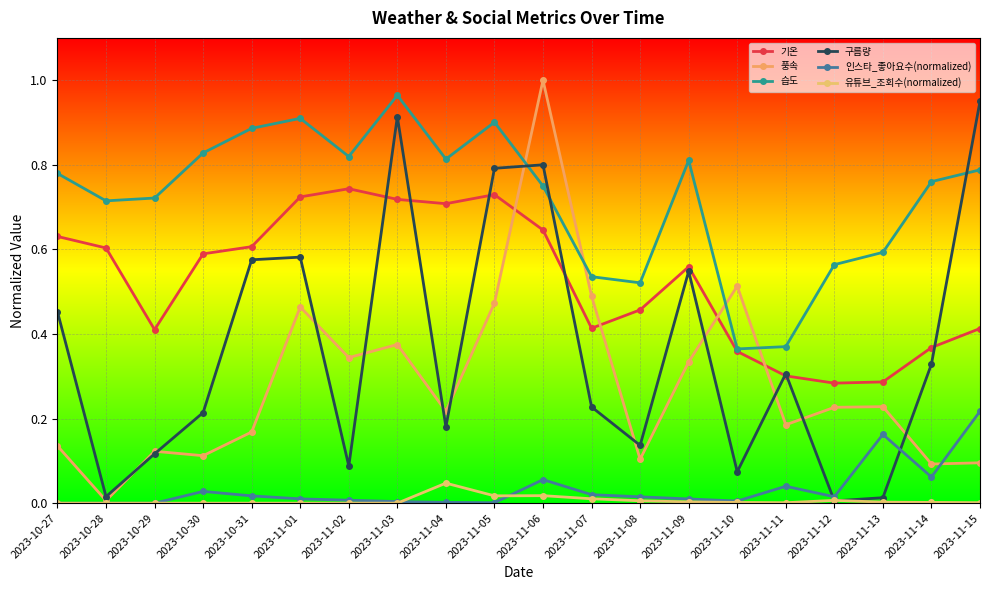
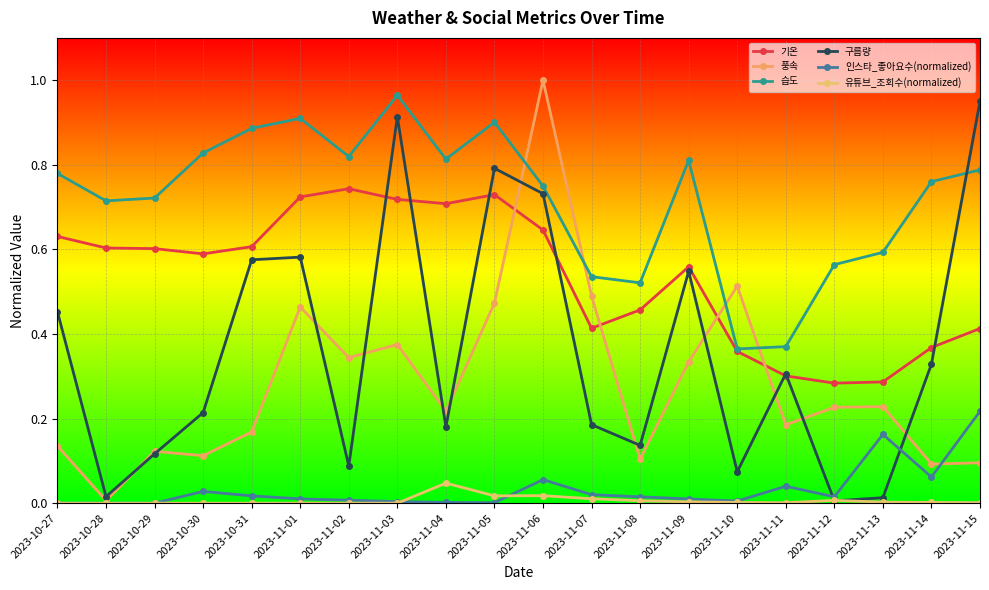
  {
    "기온": {
      "2023-10-27": 0.63,
      "2023-10-28": 0.60,
-     "2023-10-29": 0.41,
+     "2023-10-29": 0.60,
      "2023-10-30": 0.59,
      "2023-10-31": 0.61,
      "2023-11-01": 0.72,
      "2023-11-02": 0.74,
      "2023-11-03": 0.72,
      "2023-11-04": 0.71,
      "2023-11-05": 0.73,
      "2023-11-06": 0.65,
      "2023-11-07": 0.41,
      "2023-11-08": 0.46,
      "2023-11-09": 0.56,
      "2023-11-10": 0.36,
      "2023-11-12": 0.28,
      "2023-11-13": 0.29,
      "2023-11-14": 0.37,
      "2023-11-15": 0.41
    },
    "구름량": {
      "2023-10-27": 0.45,
      "2023-10-28": 0.02,
      "2023-10-30": 0.21,
      "2023-10-31": 0.58,
      "2023-11-01": 0.58,
      "2023-11-02": 0.09,
      "2023-11-03": 0.91,
      "2023-11-04": 0.18,
      "2023-11-05": 0.79,
-     "2023-11-06": 0.80,
-     "2023-11-07": 0.23,
+     "2023-11-06": 0.73,
+     "2023-11-07": 0.19,
      "2023-11-08": 0.14,
      "2023-11-09": 0.55,
      "2023-11-10": 0.07,
      "2023-11-13": 0.01,
      "2023-11-14": 0.33,
      "2023-11-15": 0.95
    }
  }
